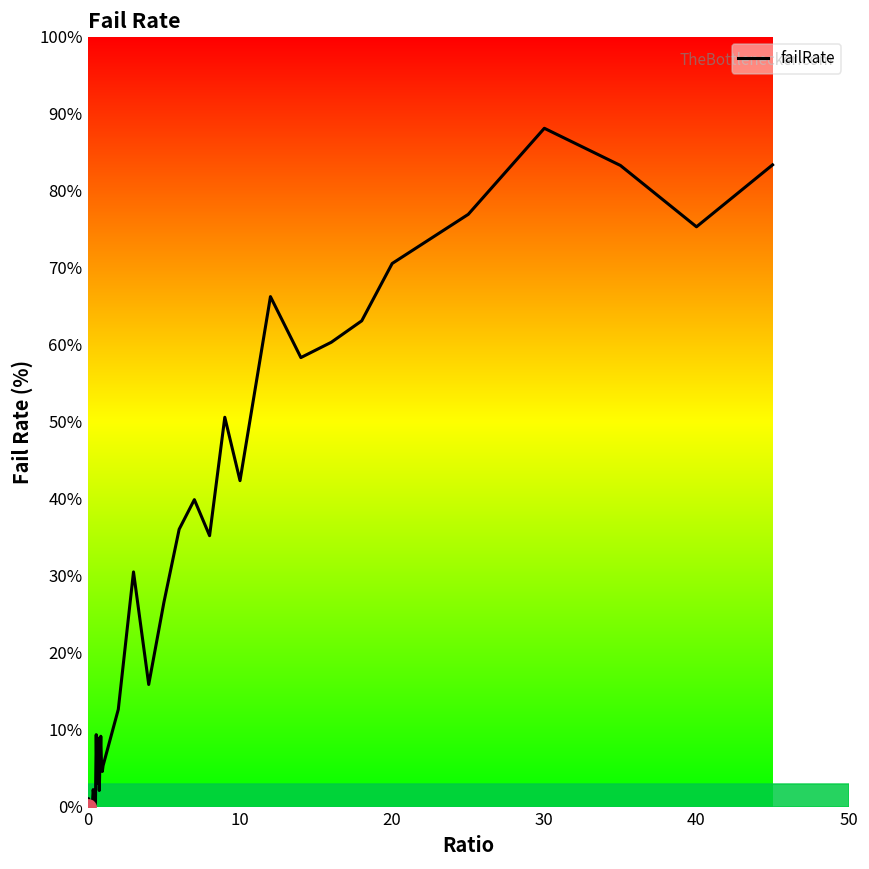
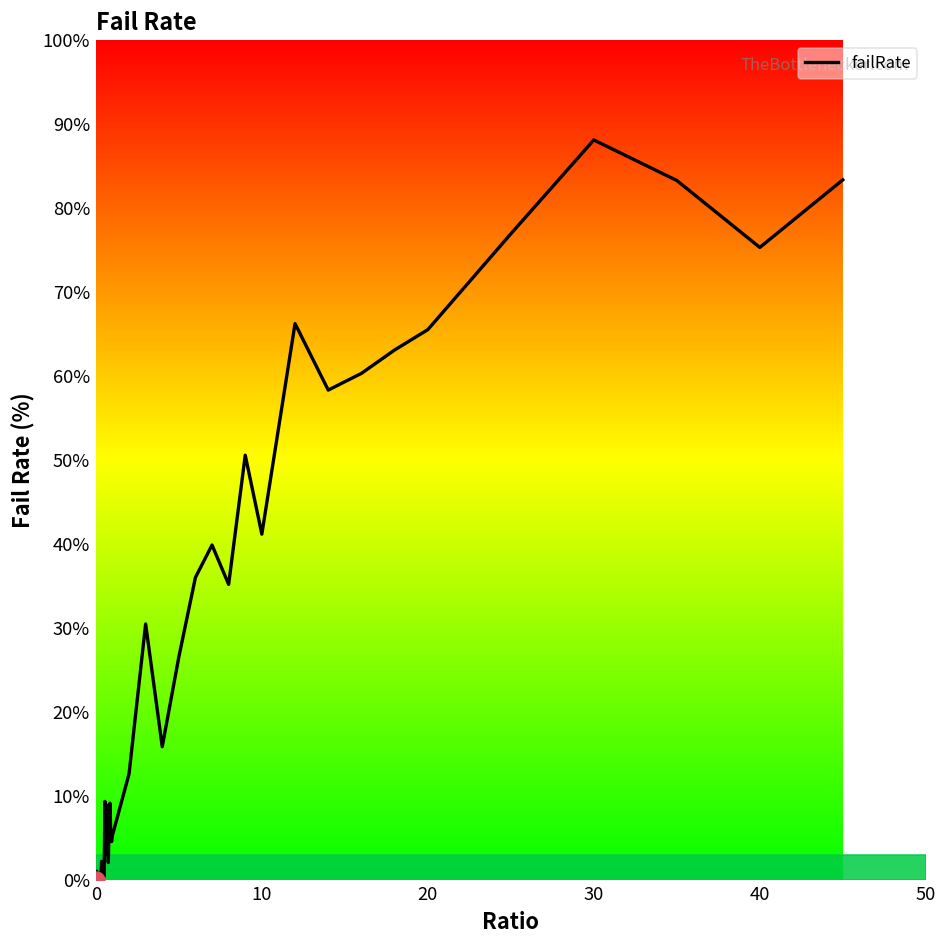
  {
    "failRate": {
-     "10": "42%",
-     "20": "71%",
+     "10": "41%",
+     "20": "66%",
      "30": "88%",
      "40": "75%"
    }
  }
